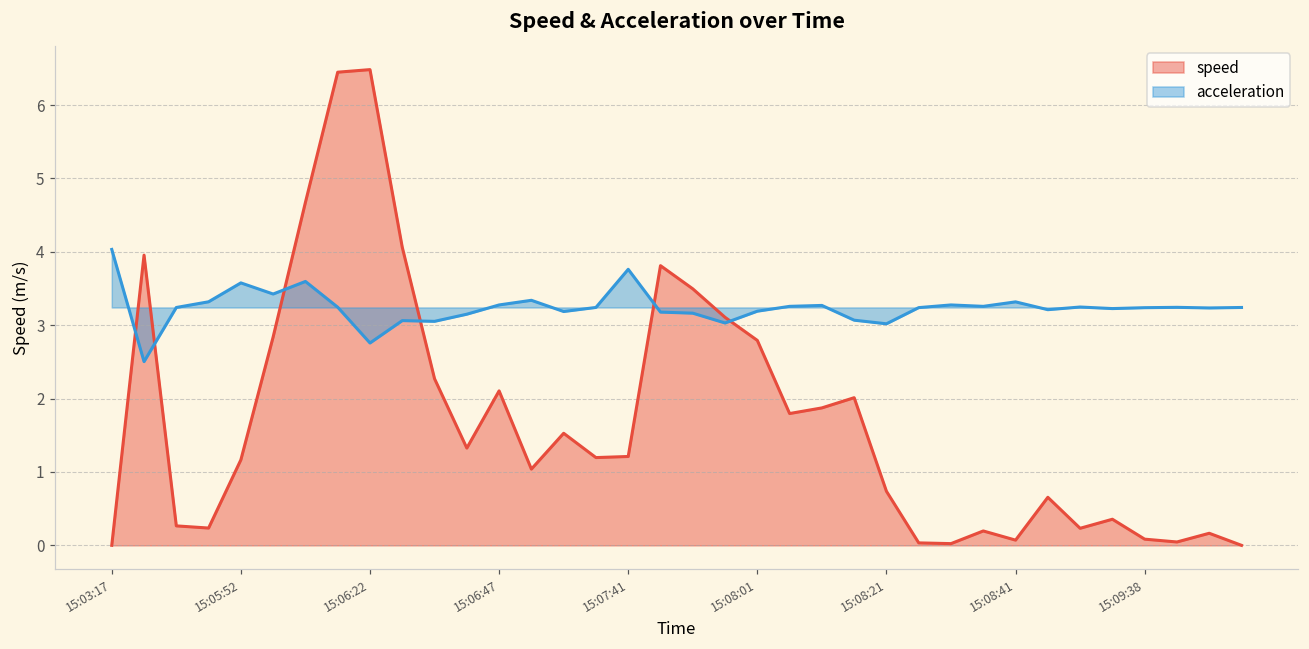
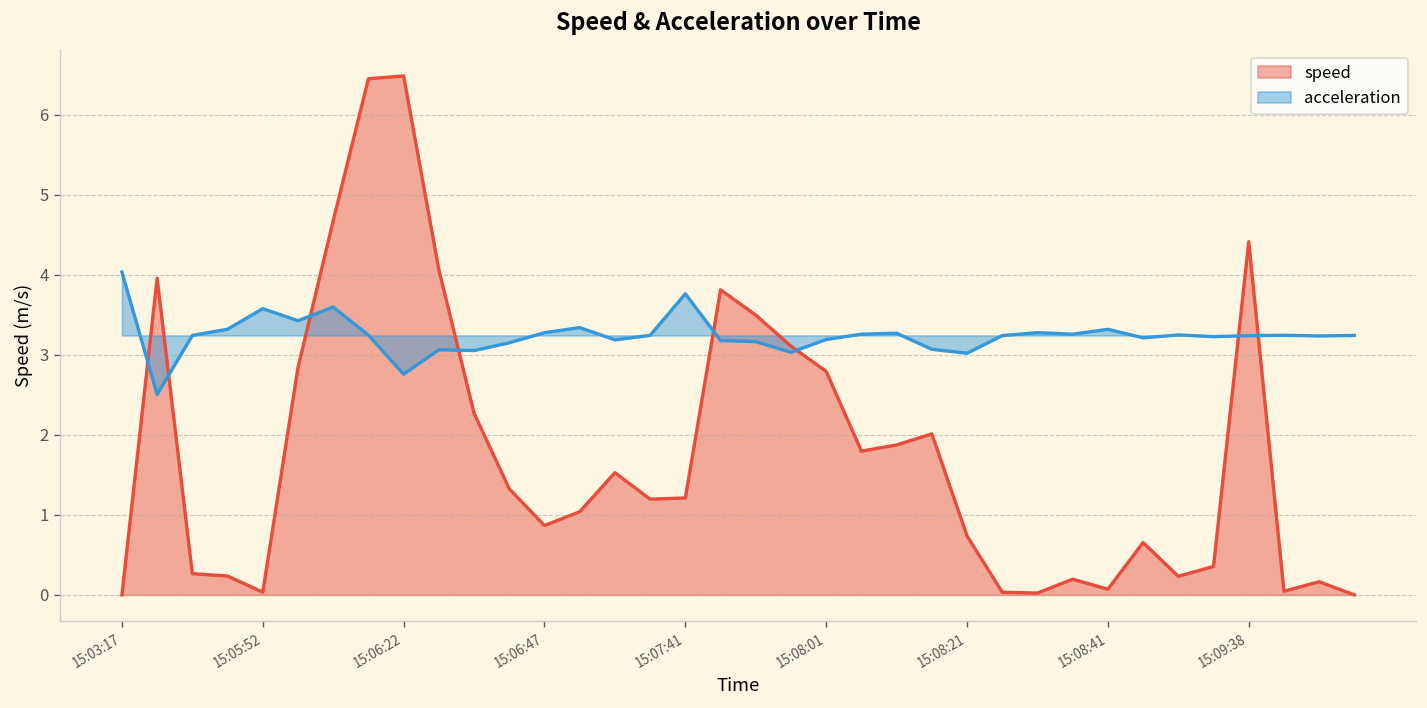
  {
    "speed": {
      "15:03:17": 0.0,
-     "15:05:52": 1.2,
+     "15:05:52": 0.0,
      "15:06:22": 6.5,
-     "15:06:47": 2.1,
+     "15:06:47": 0.9,
      "15:07:41": 1.2,
      "15:08:01": 2.8,
      "15:08:21": 0.7,
      "15:08:41": 0.1,
-     "15:09:38": 0.1
+     "15:09:38": 4.4
    }
  }
